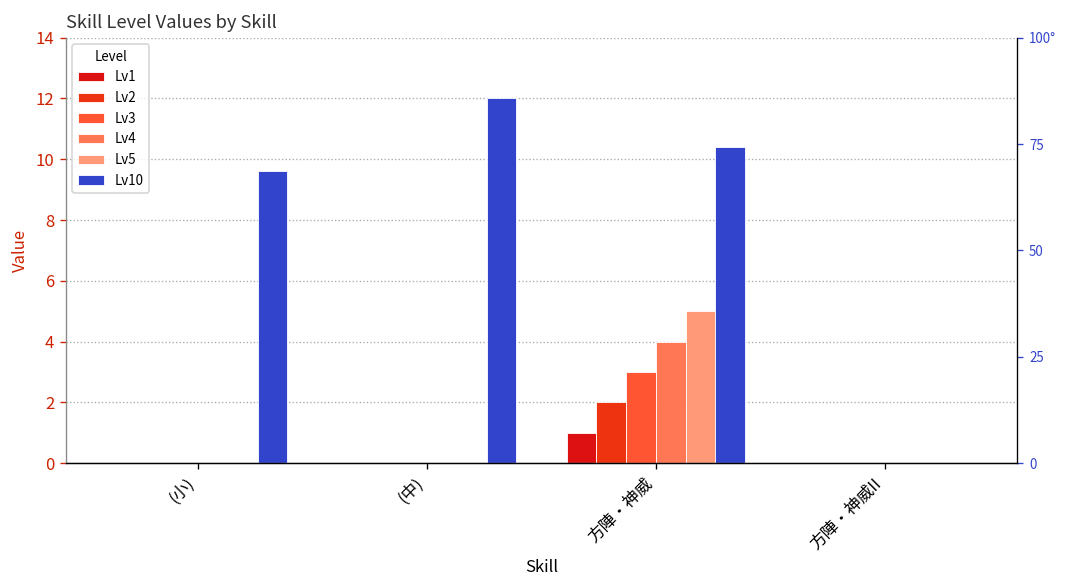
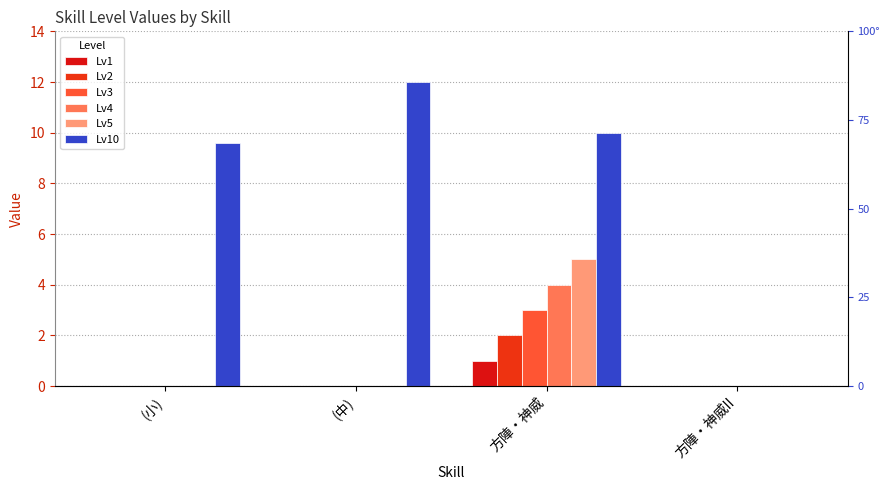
  {
    "Lv10": {
      "(小)": 9.6,
      "(中)": 12.0,
-     "方陣・神威": 10.4,
+     "方陣・神威": 10.0,
      "方陣・神威II": 0.0
    }
  }
